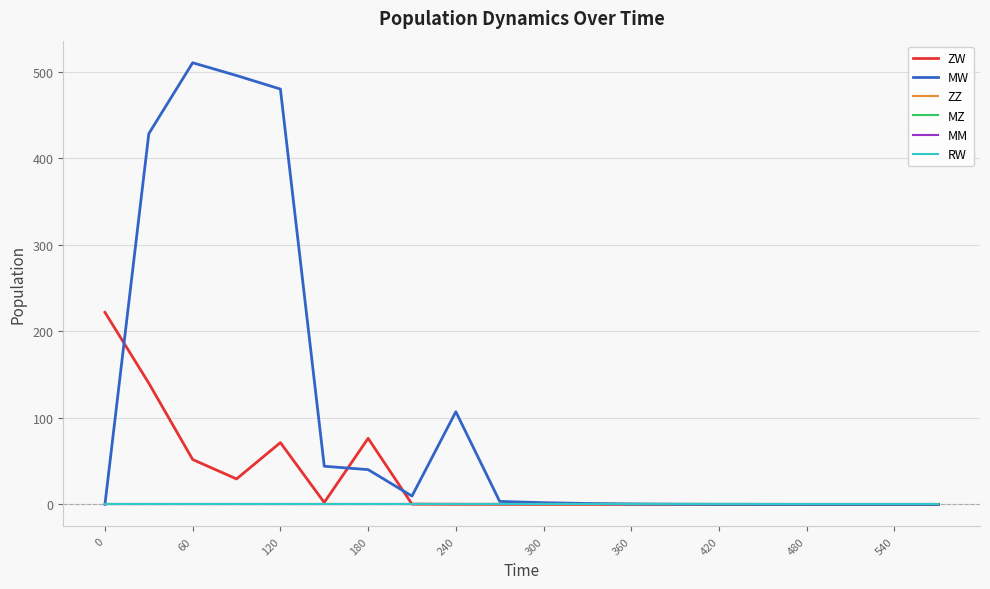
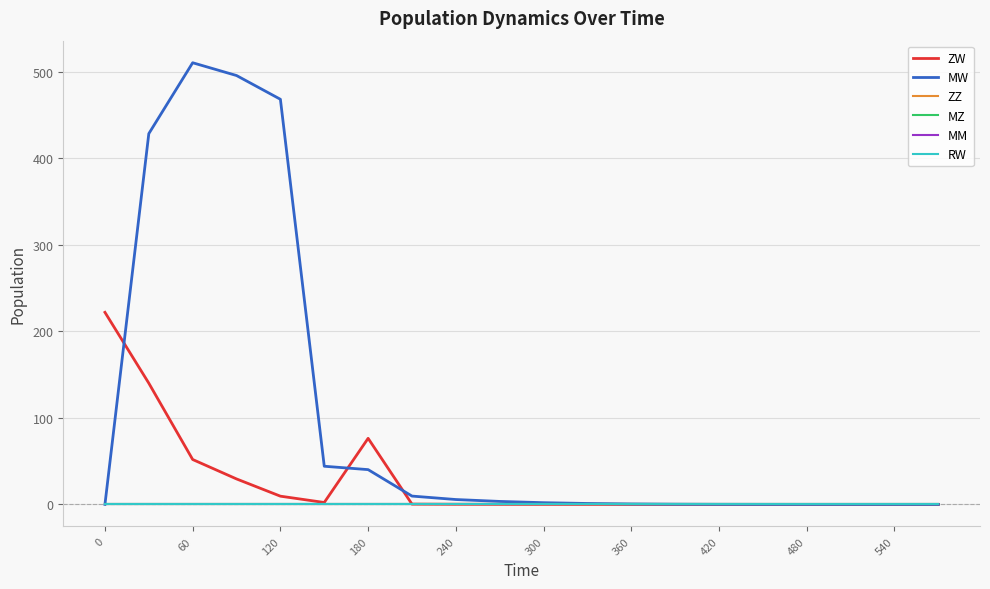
  {
    "ZW": {
      "0": 220,
      "60": 50,
-     "120": 70,
+     "120": 10,
      "180": 80
    },
    "MW": {
      "60": 510,
-     "120": 480,
+     "120": 470,
      "180": 40,
-     "240": 110
+     "240": 10
    },
    "RW": {
      "60": 0,
      "120": 0,
      "180": 0
    }
  }
